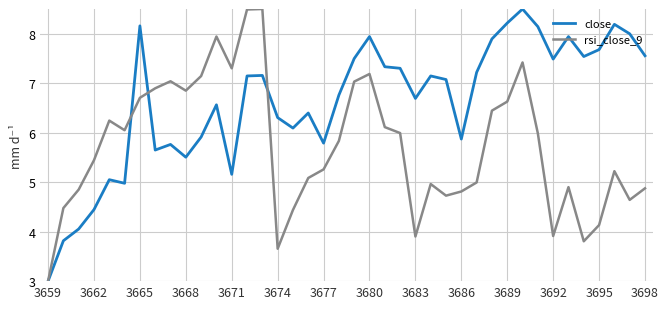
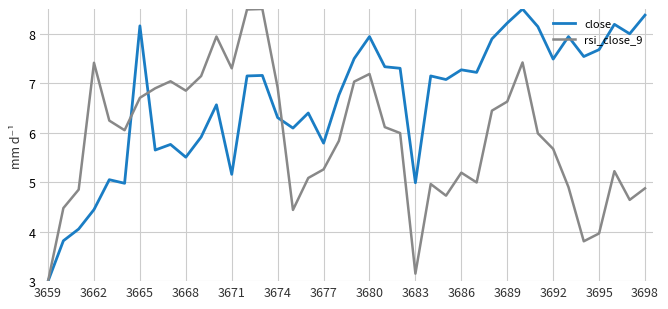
  {
    "close": {
      "3662": 4.4,
      "3665": 8.2,
      "3668": 5.5,
      "3671": 5.2,
      "3674": 6.3,
      "3677": 5.8,
      "3680": 7.9,
-     "3683": 6.7,
-     "3686": 5.9,
+     "3683": 5.0,
+     "3686": 7.3,
      "3689": 8.2,
      "3692": 7.5,
      "3695": 7.7,
-     "3698": 7.6
+     "3698": 8.4
    },
    "rsi_close_9": {
-     "3662": 5.4,
+     "3662": 7.4,
      "3665": 6.7,
      "3668": 6.8,
      "3671": 7.3,
-     "3674": 3.7,
+     "3674": 6.9,
      "3677": 5.3,
      "3680": 7.2,
-     "3683": 3.9,
-     "3686": 4.8,
+     "3683": 3.2,
+     "3686": 5.2,
      "3689": 6.6,
-     "3692": 3.9,
-     "3695": 4.1,
+     "3692": 5.7,
+     "3695": 4.0,
      "3698": 4.9
    }
  }
